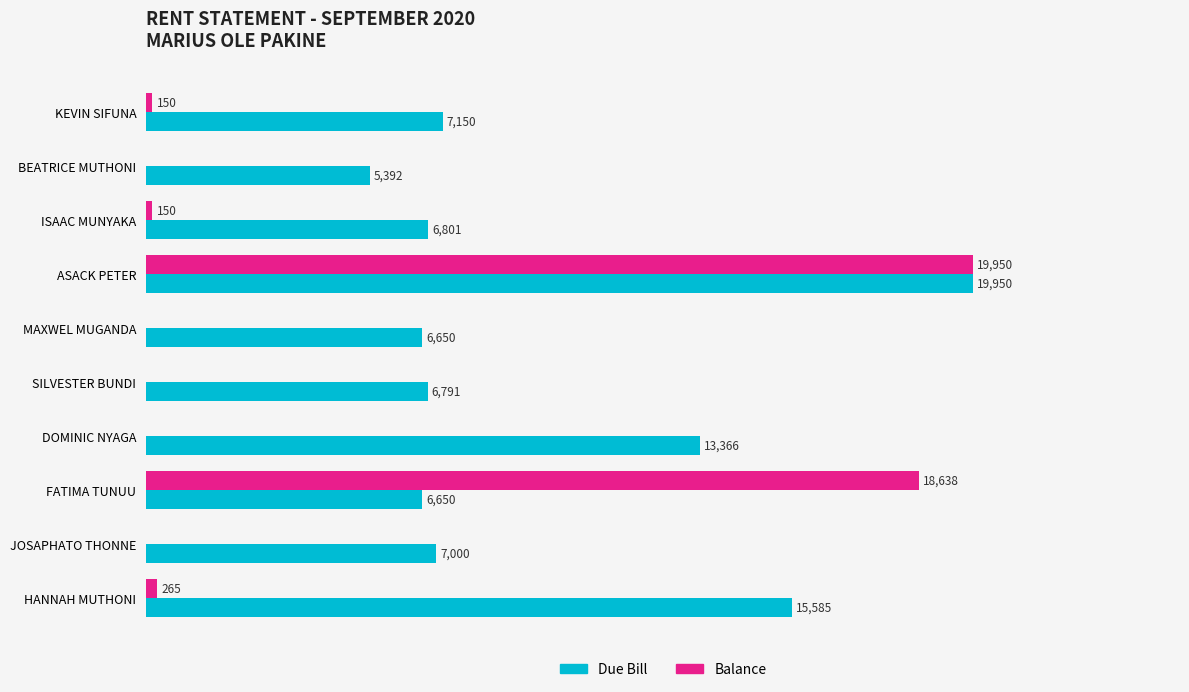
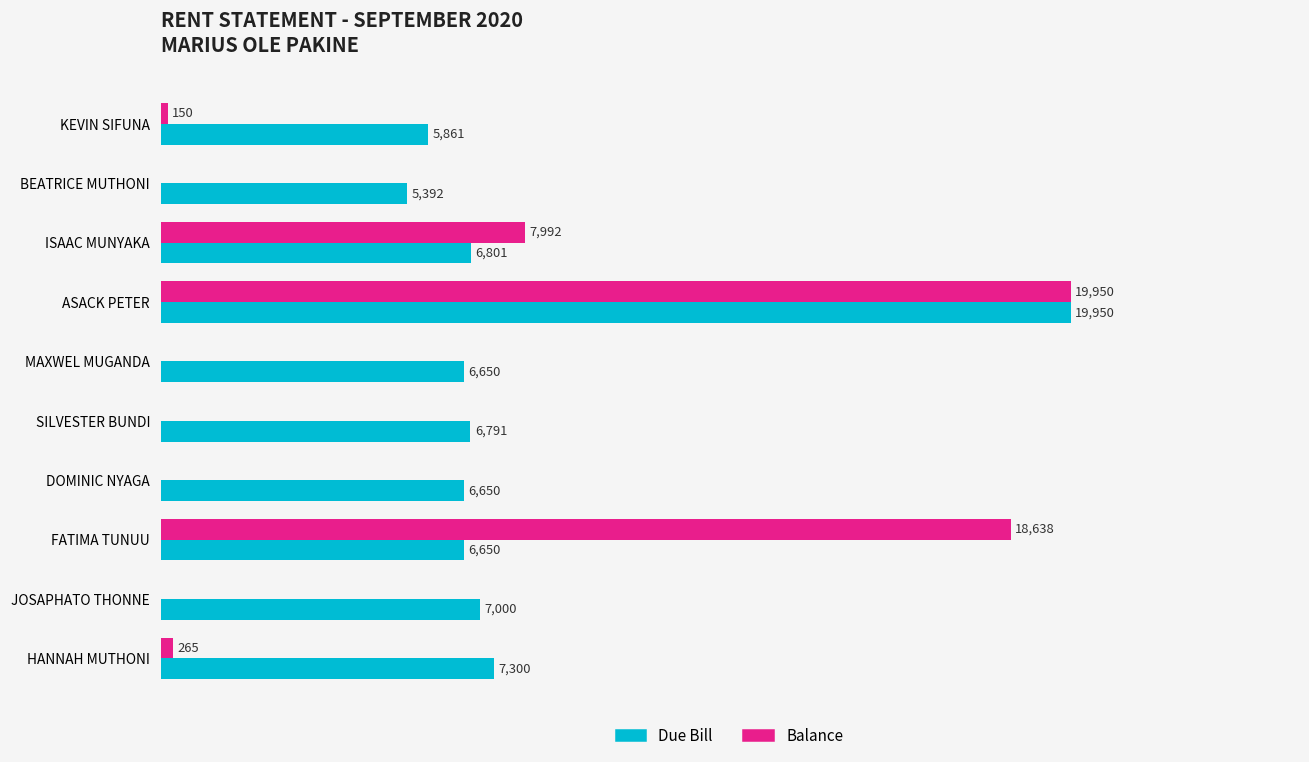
  {
    "Due Bill": {
-     "KEVIN SIFUNA": "7,150",
+     "KEVIN SIFUNA": "5,861",
      "BEATRICE MUTHONI": "5,392",
      "ISAAC MUNYAKA": "6,801",
      "ASACK PETER": "19,950",
      "MAXWEL MUGANDA": "6,650",
      "SILVESTER BUNDI": "6,791",
-     "DOMINIC NYAGA": "13,366",
+     "DOMINIC NYAGA": "6,650",
      "FATIMA TUNUU": "6,650",
      "JOSAPHATO THONNE": "7,000",
-     "HANNAH MUTHONI": "15,585"
+     "HANNAH MUTHONI": "7,300"
    },
    "Balance": {
      "KEVIN SIFUNA": "150",
-     "ISAAC MUNYAKA": "150",
+     "ISAAC MUNYAKA": "7,992",
      "ASACK PETER": "19,950",
      "FATIMA TUNUU": "18,638",
      "HANNAH MUTHONI": "265"
    }
  }
